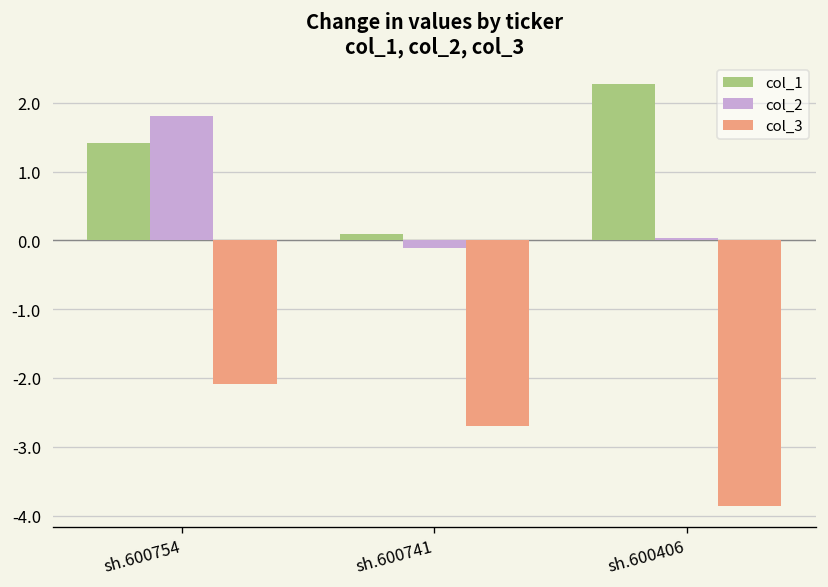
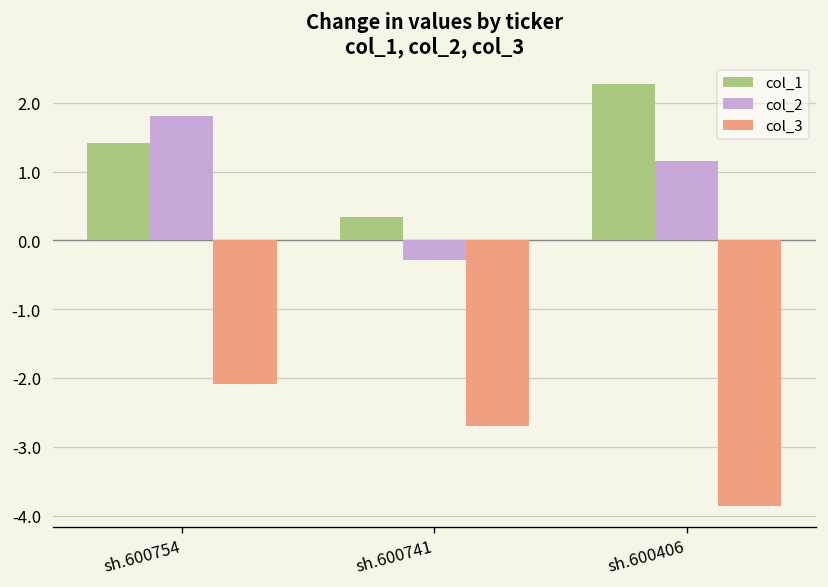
  {
    "col_1": {
      "sh.600754": 1.4,
-     "sh.600741": 0.1,
+     "sh.600741": 0.3,
      "sh.600406": 2.3
    },
    "col_2": {
      "sh.600754": 1.8,
-     "sh.600741": -0.1,
-     "sh.600406": 0.0
+     "sh.600741": -0.3,
+     "sh.600406": 1.1
    },
    "col_3": {
      "sh.600754": -2.1,
      "sh.600741": -2.7,
      "sh.600406": -3.9
    }
  }
